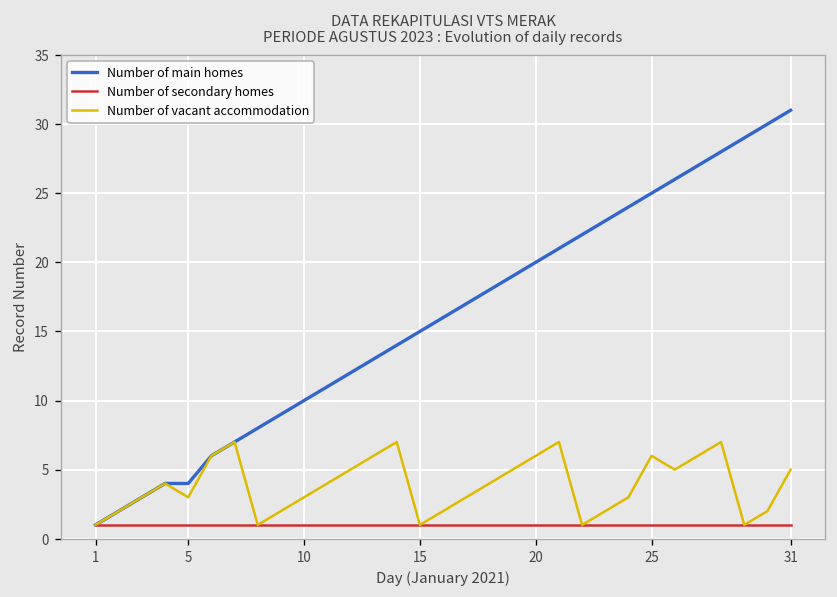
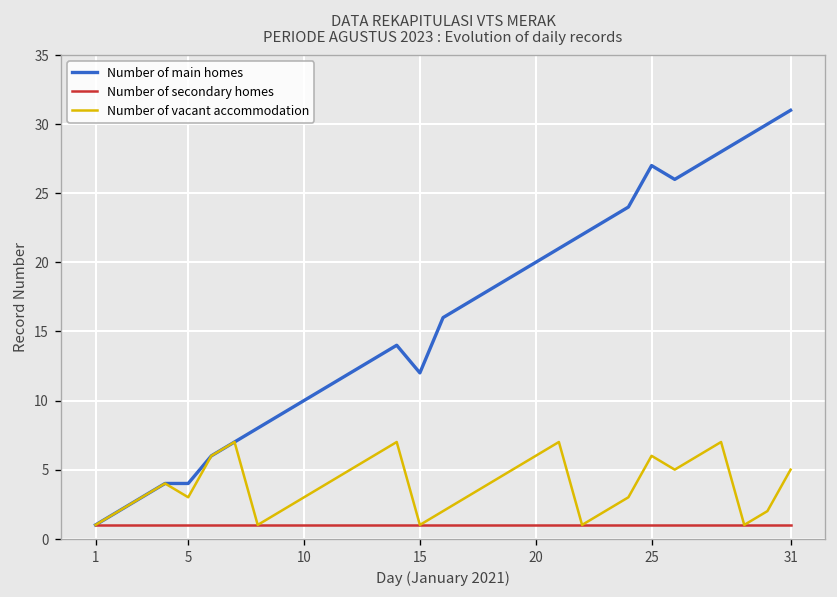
  {
    "Number of main homes": {
      "5": 4,
      "10": 10,
-     "15": 15,
+     "15": 12,
      "20": 20,
-     "25": 25,
+     "25": 27,
      "31": 31
    },
    "Number of secondary homes": {
      "5": 1,
      "10": 1,
      "20": 1,
      "25": 1,
      "31": 1
    },
    "Number of vacant accommodation": {
      "5": 3,
      "10": 3,
      "20": 6,
      "25": 6,
      "31": 5
    }
  }
